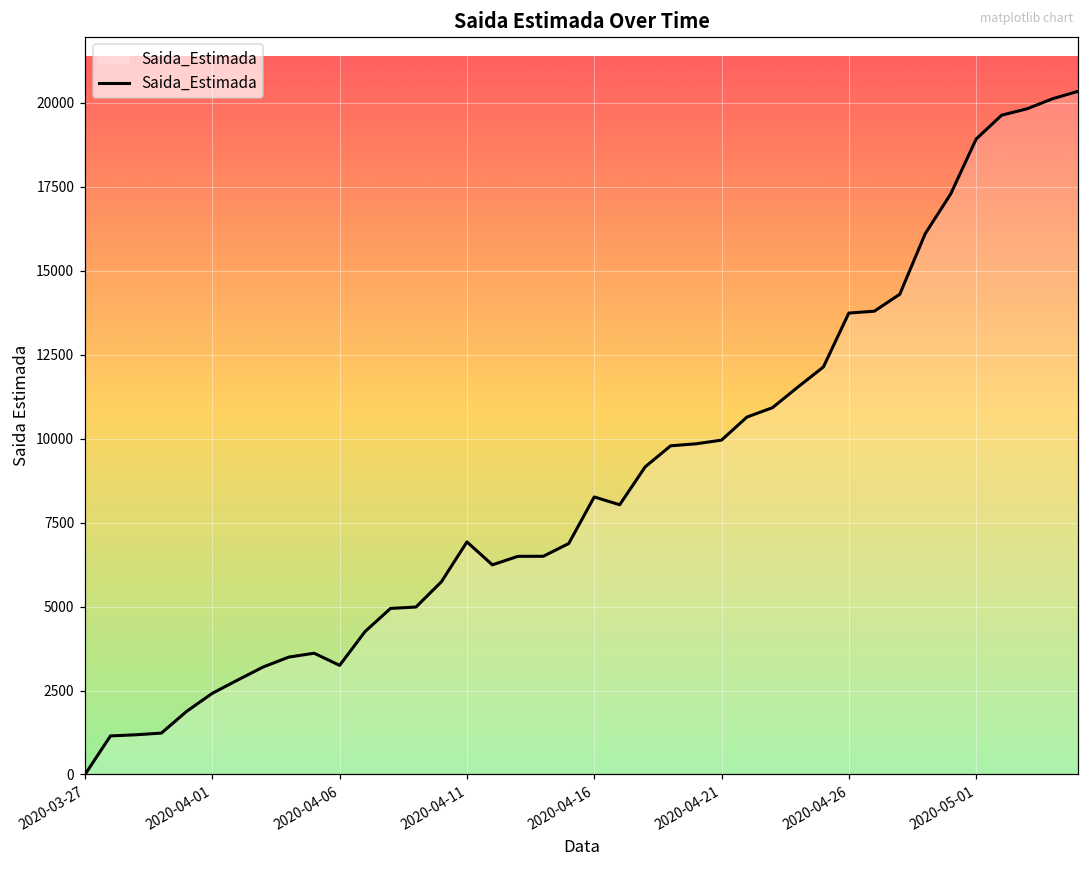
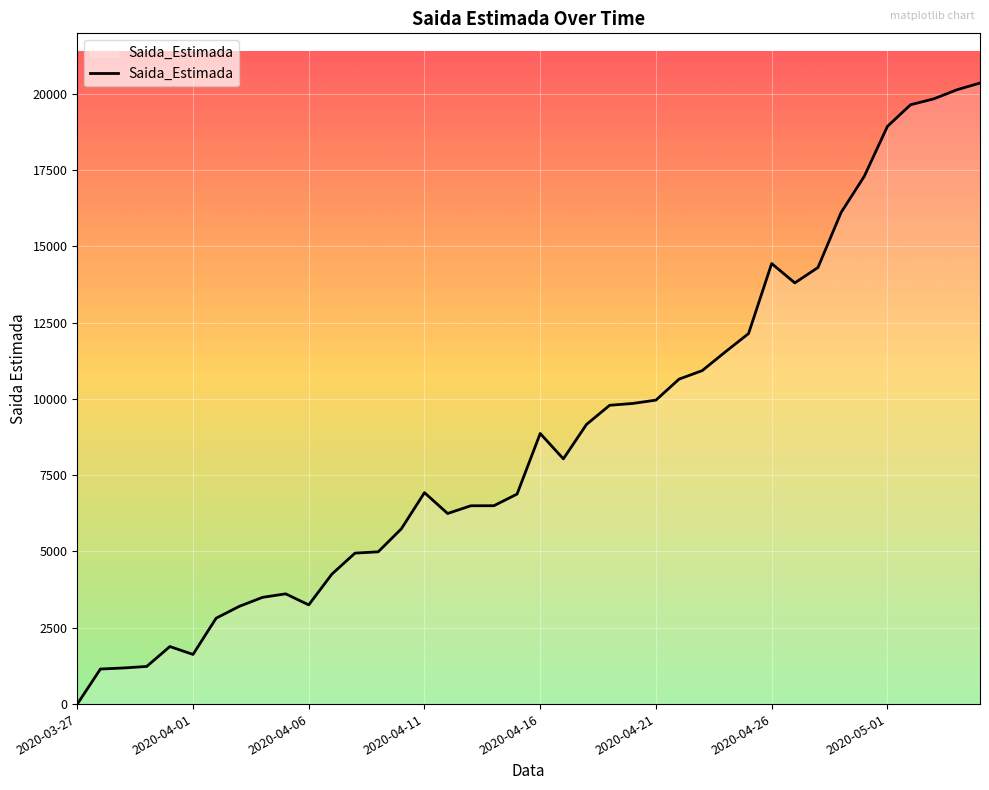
  {
    "2020-03-27": 0,
-   "2020-04-01": 2400,
+   "2020-04-01": 1600,
    "2020-04-06": 3300,
    "2020-04-11": 6900,
-   "2020-04-16": 8300,
+   "2020-04-16": 8900,
    "2020-04-21": 10000,
-   "2020-04-26": 13700,
+   "2020-04-26": 14400,
    "2020-05-01": 18900
  }
